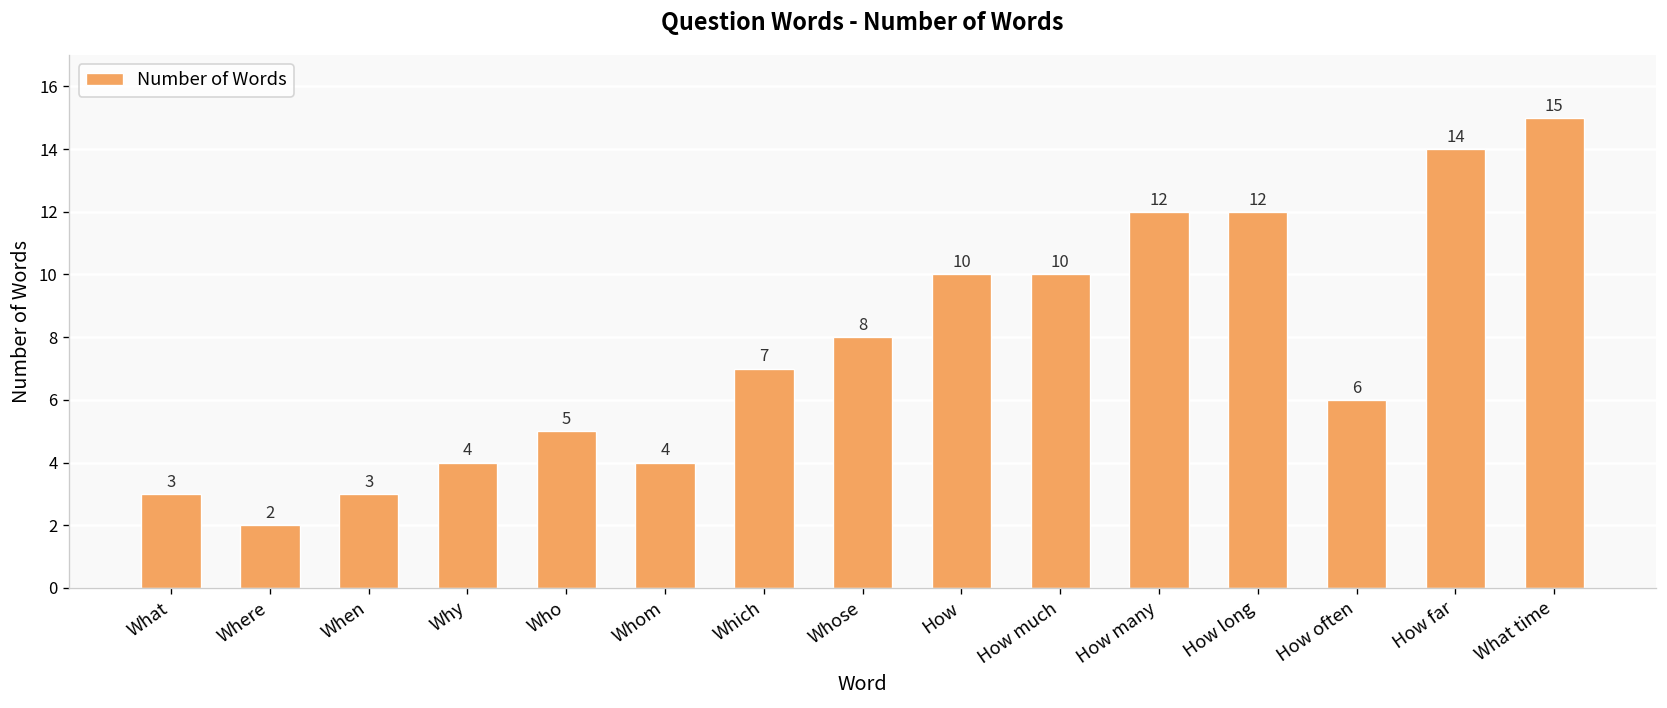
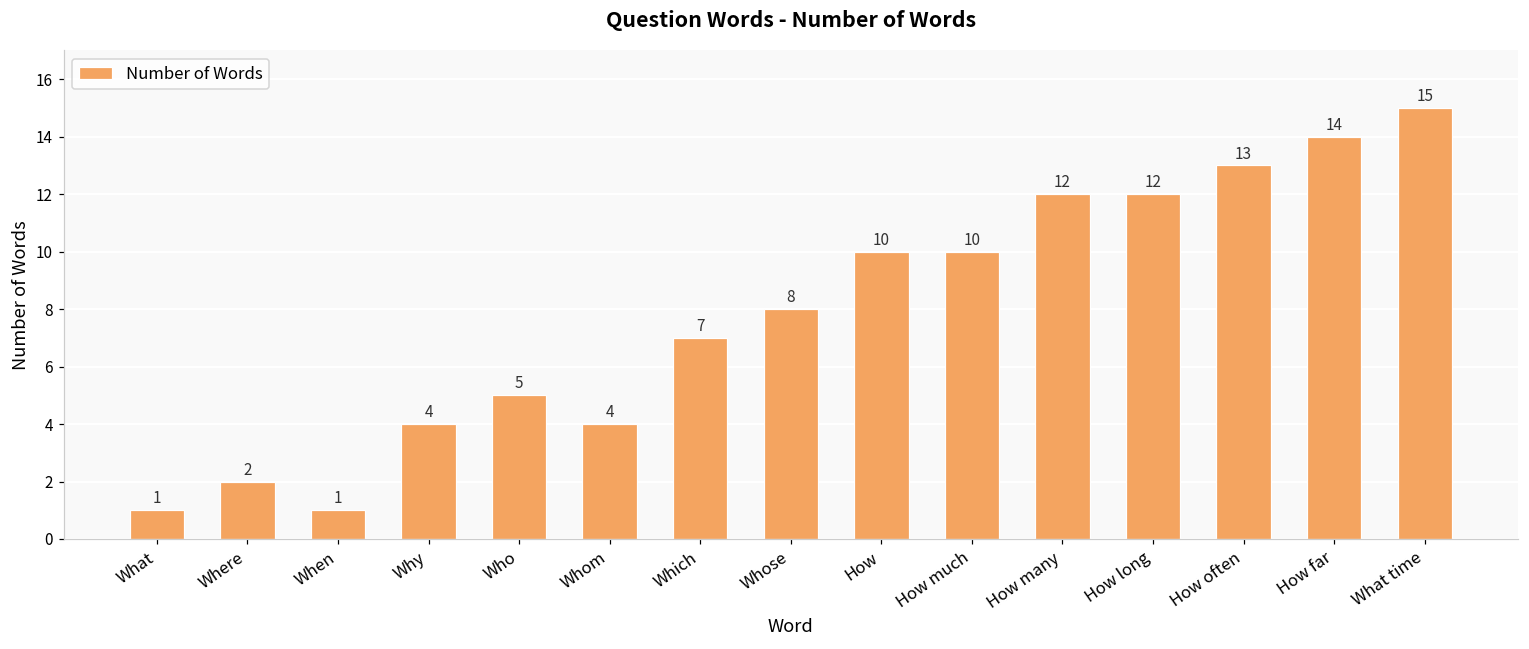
  {
-   "What": 3,
+   "What": 1,
    "Where": 2,
-   "When": 3,
+   "When": 1,
    "Why": 4,
    "Who": 5,
    "Whom": 4,
    "Which": 7,
    "Whose": 8,
    "How": 10,
    "How much": 10,
    "How many": 12,
    "How long": 12,
-   "How often": 6,
+   "How often": 13,
    "How far": 14,
    "What time": 15
  }
